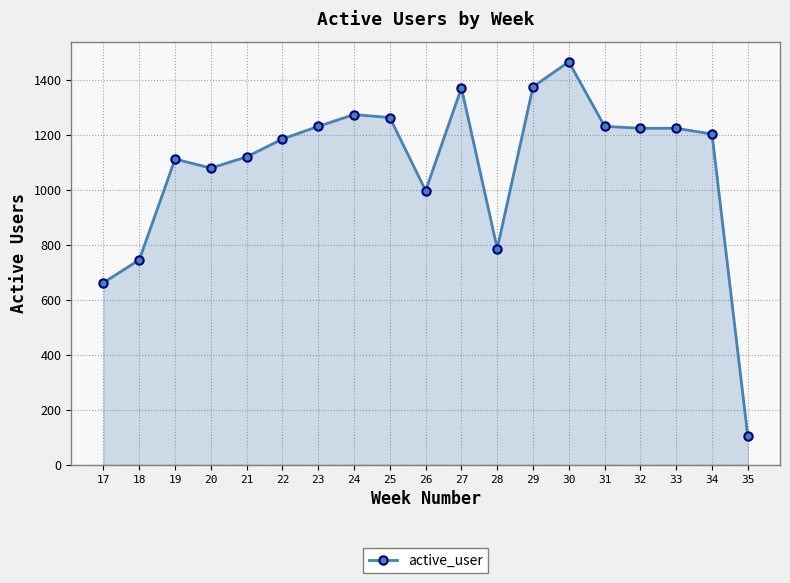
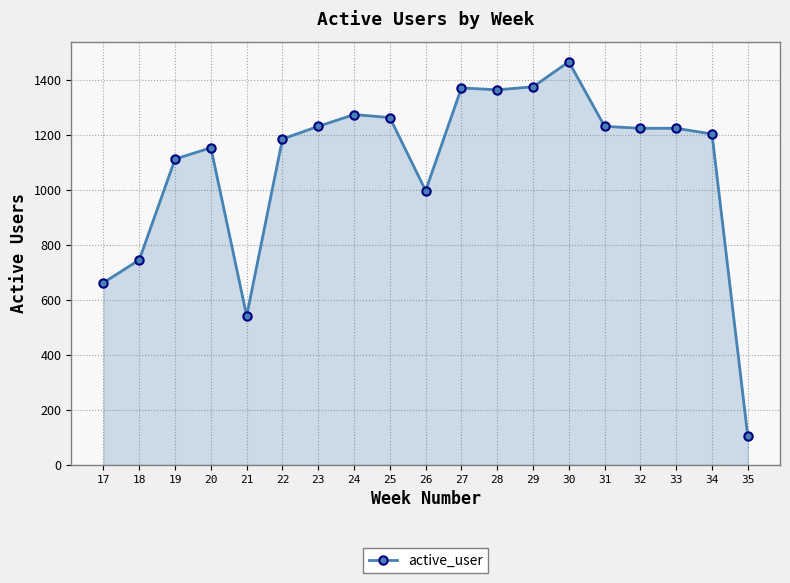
  {
    "17": 660,
    "18": 750,
    "19": 1110,
-   "20": 1080,
-   "21": 1120,
+   "20": 1150,
+   "21": 540,
    "22": 1190,
    "23": 1230,
    "24": 1280,
    "25": 1260,
    "26": 1000,
    "27": 1370,
-   "28": 790,
+   "28": 1370,
    "29": 1380,
    "30": 1470,
    "31": 1230,
    "32": 1230,
    "33": 1230,
    "34": 1200,
    "35": 100
  }
